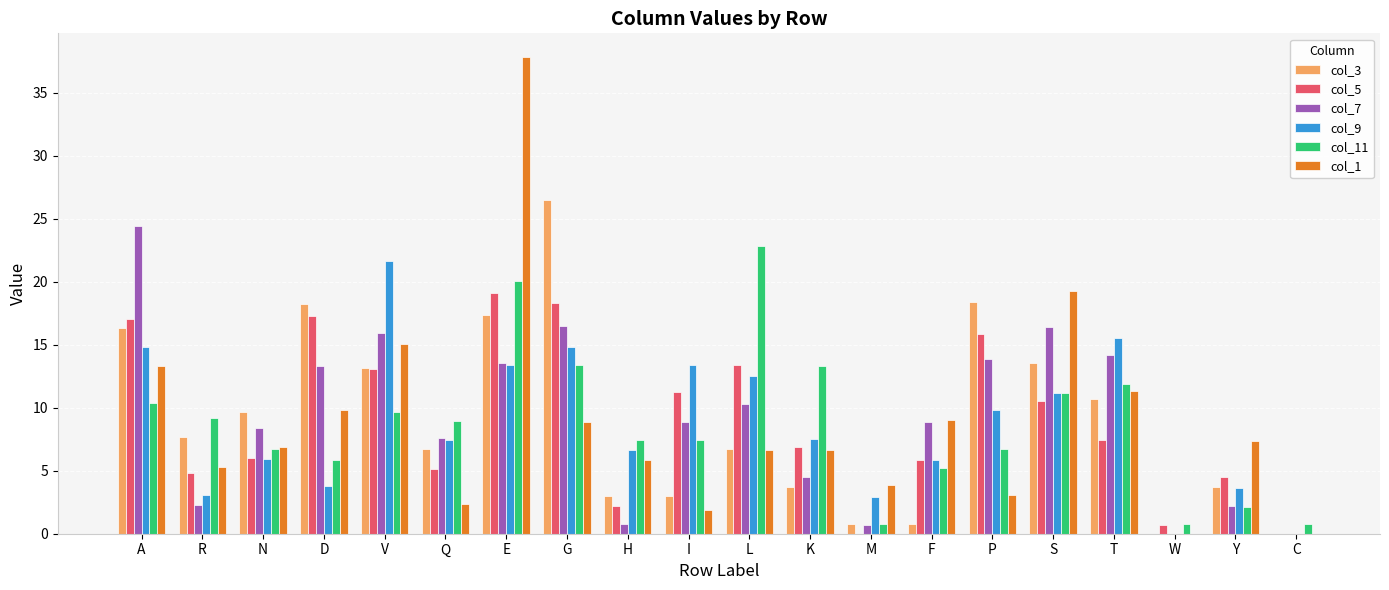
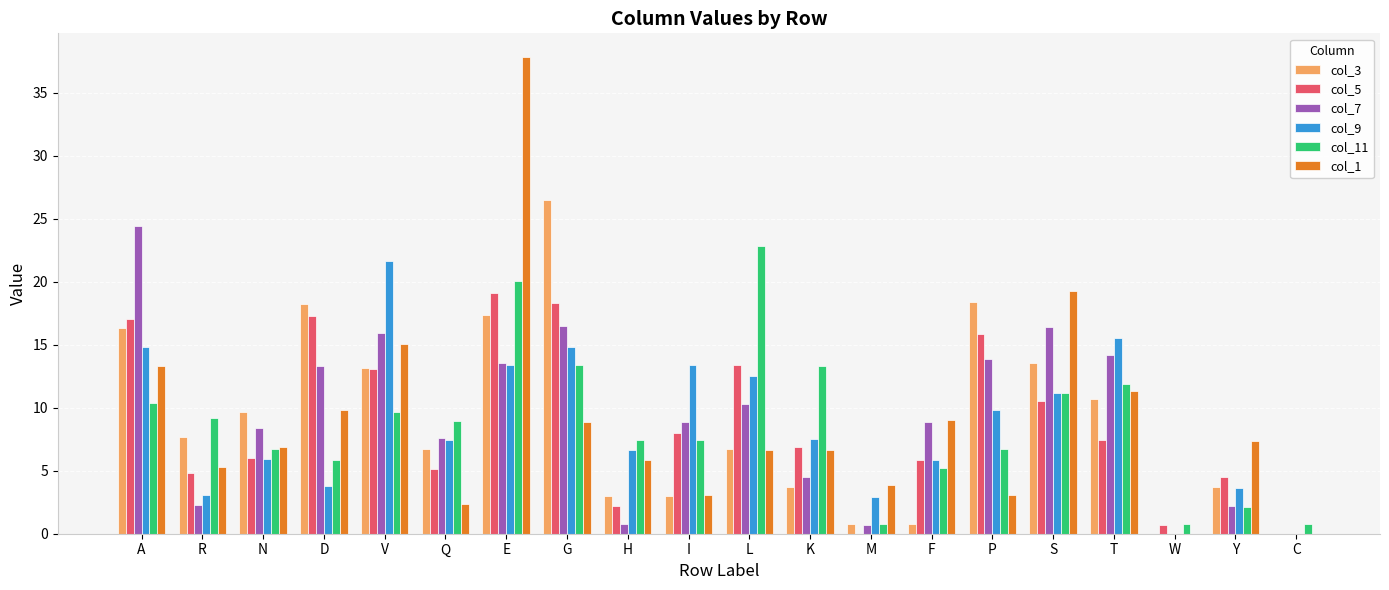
  {
    "col_3": {
      "A": 16.3,
      "R": 7.7,
      "N": 9.7,
      "D": 18.2,
      "V": 13.2,
      "Q": 6.7,
      "E": 17.4,
      "G": 26.5,
      "H": 3.0,
      "I": 3.0,
      "L": 6.7,
      "K": 3.7,
      "M": 0.8,
      "F": 0.7,
      "P": 18.4,
      "S": 13.5,
      "T": 10.7,
      "W": 0.0,
      "Y": 3.7,
      "C": 0.0
    },
    "col_5": {
      "A": 17.1,
      "R": 4.8,
      "N": 6.0,
      "D": 17.2,
      "V": 13.1,
      "Q": 5.1,
      "E": 19.1,
      "G": 18.3,
      "H": 2.2,
-     "I": 11.3,
+     "I": 8.0,
      "L": 13.4,
      "K": 6.9,
      "M": 0.0,
      "F": 5.9,
      "P": 15.8,
      "S": 10.5,
      "T": 7.4,
      "W": 0.7,
      "Y": 4.5,
      "C": 0.0
    },
    "col_7": {
      "A": 24.4,
      "R": 2.3,
      "N": 8.4,
      "D": 13.3,
      "V": 16.0,
      "Q": 7.6,
      "E": 13.5,
      "G": 16.5,
      "H": 0.7,
      "I": 8.9,
      "L": 10.3,
      "K": 4.5,
      "M": 0.7,
      "F": 8.8,
      "P": 13.9,
      "S": 16.4,
      "T": 14.2,
      "W": 0.0,
      "Y": 2.2,
      "C": 0.0
    },
    "col_9": {
      "A": 14.8,
      "R": 3.1,
      "N": 5.9,
      "D": 3.8,
      "V": 21.6,
      "Q": 7.4,
      "E": 13.4,
      "G": 14.8,
      "H": 6.7,
      "I": 13.4,
      "L": 12.6,
      "K": 7.5,
      "M": 2.9,
      "F": 5.9,
      "P": 9.8,
      "S": 11.1,
      "T": 15.5,
      "W": 0.0,
      "Y": 3.7,
      "C": 0.0
    },
    "col_11": {
      "A": 10.4,
      "R": 9.2,
      "N": 6.7,
      "D": 5.9,
      "V": 9.6,
      "Q": 9.0,
      "E": 20.0,
      "G": 13.4,
      "H": 7.4,
      "I": 7.4,
      "L": 22.8,
      "K": 13.3,
      "M": 0.7,
      "F": 5.2,
      "P": 6.7,
      "S": 11.2,
      "T": 11.9,
      "W": 0.7,
      "Y": 2.2,
      "C": 0.8
    },
    "col_1": {
      "A": 13.3,
      "R": 5.3,
      "N": 6.9,
      "D": 9.8,
      "V": 15.1,
      "Q": 2.3,
      "E": 37.8,
      "G": 8.9,
      "H": 5.9,
-     "I": 1.9,
+     "I": 3.1,
      "L": 6.7,
      "K": 6.7,
      "M": 3.9,
      "F": 9.0,
      "P": 3.1,
      "S": 19.3,
      "T": 11.3,
      "W": 0.0,
      "Y": 7.3,
      "C": 0.0
    }
  }
